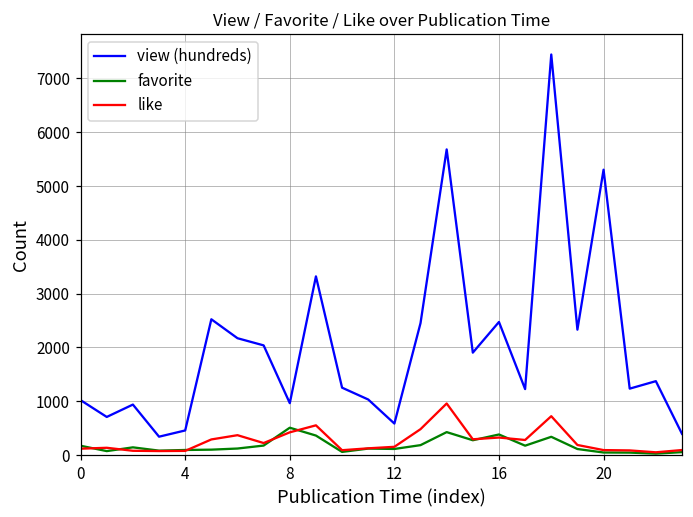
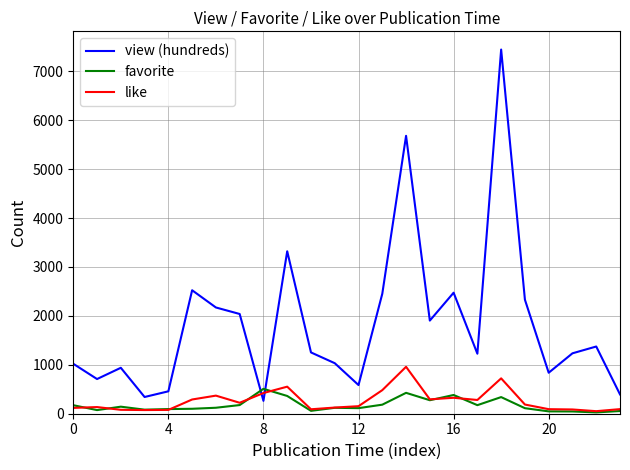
  {
    "view (hundreds)": {
      "0": 1000,
      "4": 500,
-     "8": 1000,
+     "8": 300,
      "12": 600,
      "16": 2500,
-     "20": 5300
+     "20": 800
    },
    "favorite": {
      "0": 200,
      "8": 500,
      "16": 400
    },
    "like": {
      "0": 100,
      "8": 400,
      "16": 300
    }
  }
